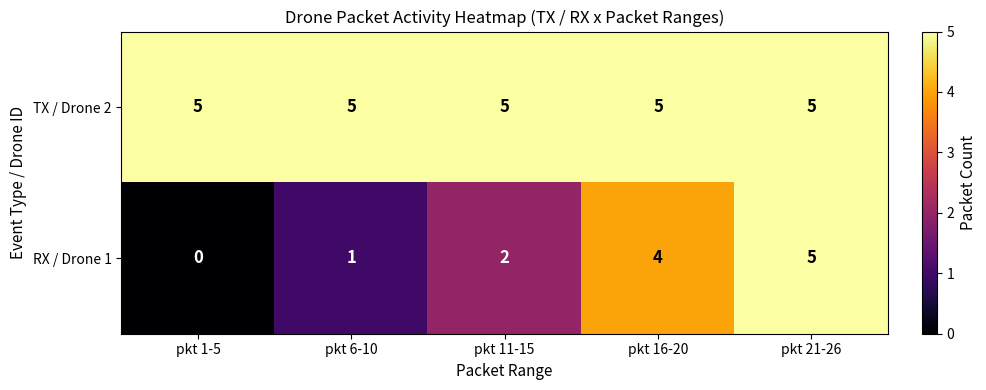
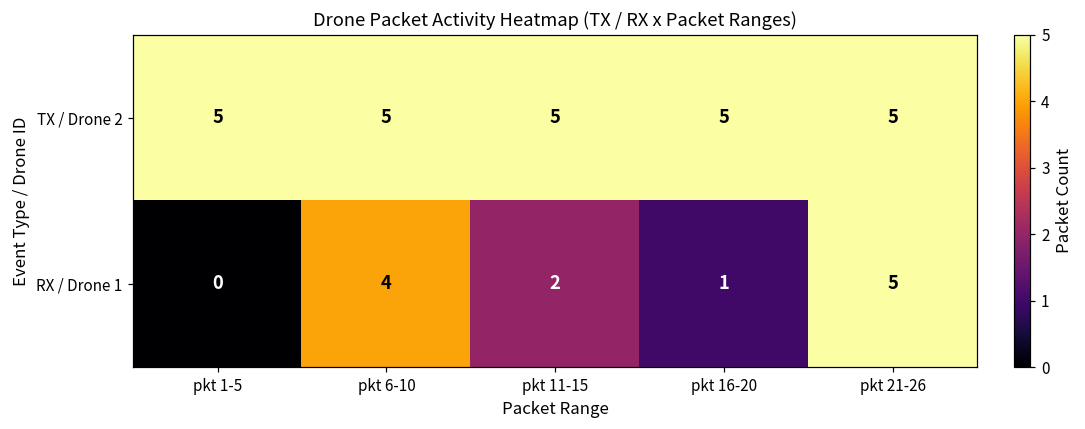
  {
    "TX / Drone 2": {
      "pkt 1-5": 5,
      "pkt 6-10": 5,
      "pkt 11-15": 5,
      "pkt 16-20": 5,
      "pkt 21-26": 5
    },
    "RX / Drone 1": {
      "pkt 1-5": 0,
-     "pkt 6-10": 1,
+     "pkt 6-10": 4,
      "pkt 11-15": 2,
-     "pkt 16-20": 4,
+     "pkt 16-20": 1,
      "pkt 21-26": 5
    }
  }
